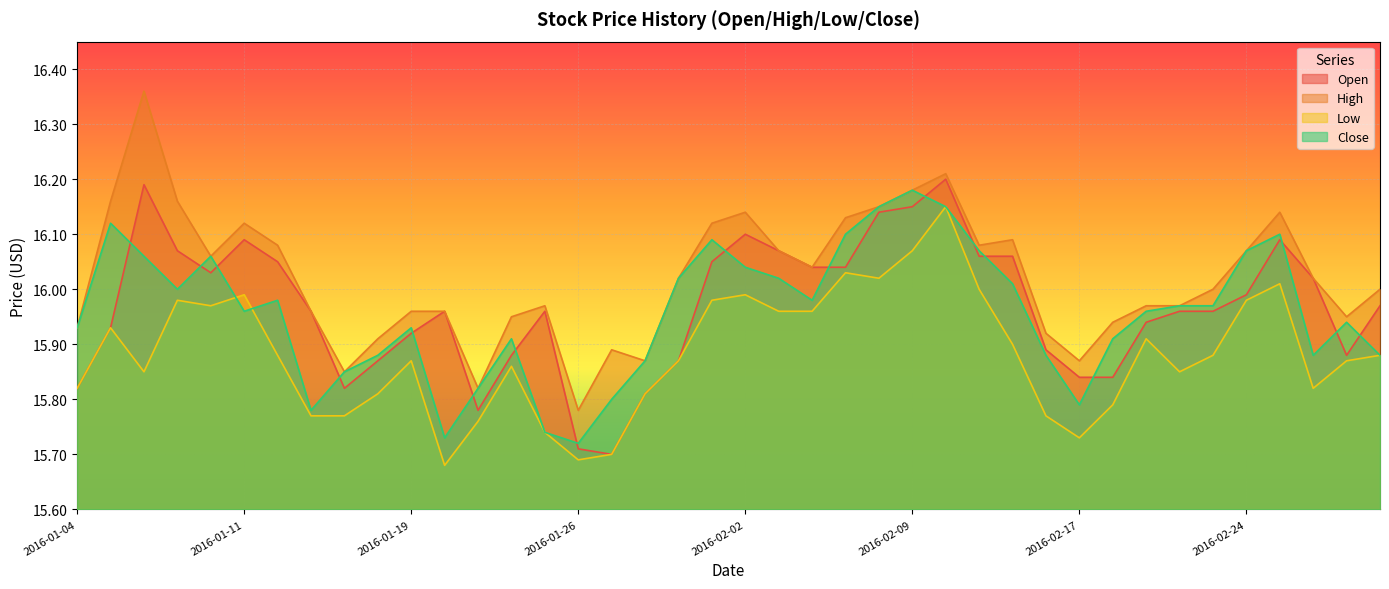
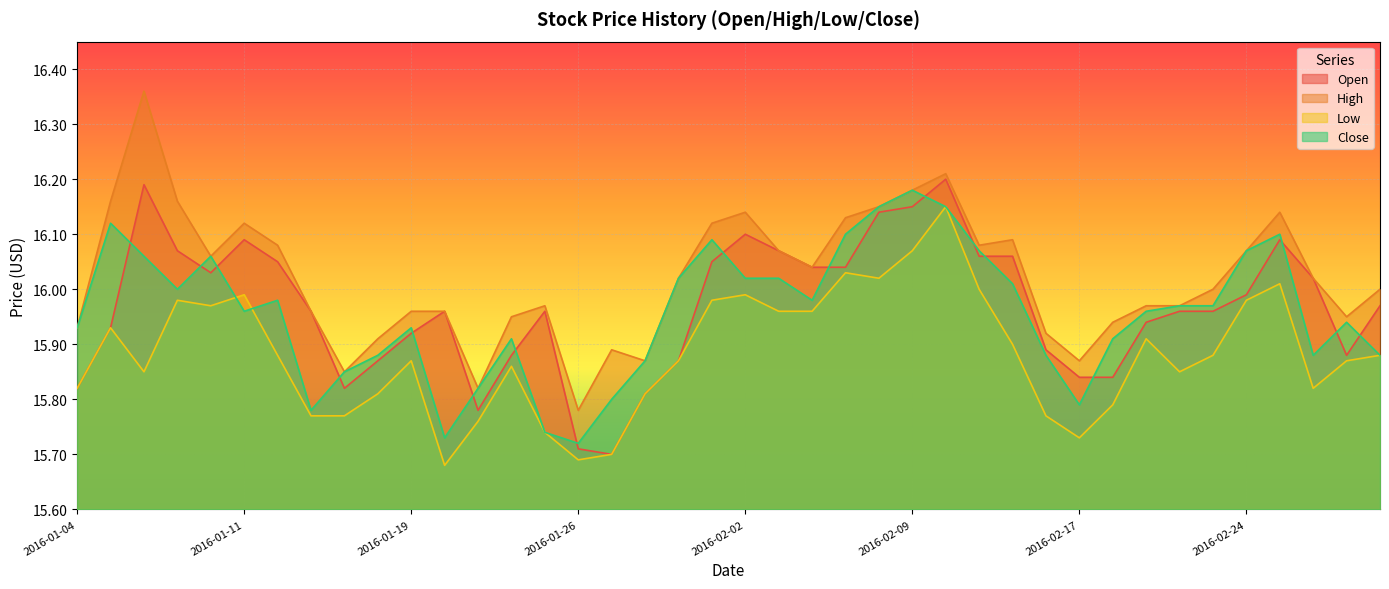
  {
    "Close": {
      "2016-01-11": 15.96,
      "2016-01-19": 15.93,
      "2016-01-26": 15.72,
-     "2016-02-02": 16.04,
+     "2016-02-02": 16.02,
      "2016-02-17": 15.79
    }
  }
